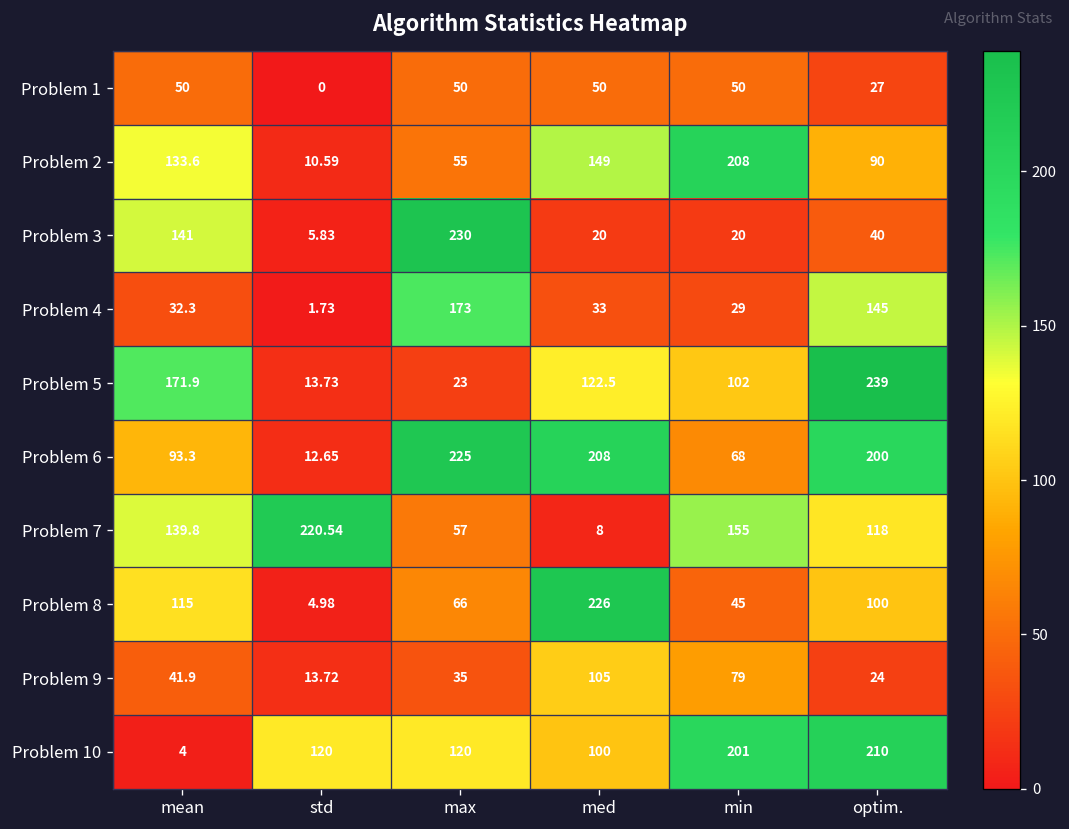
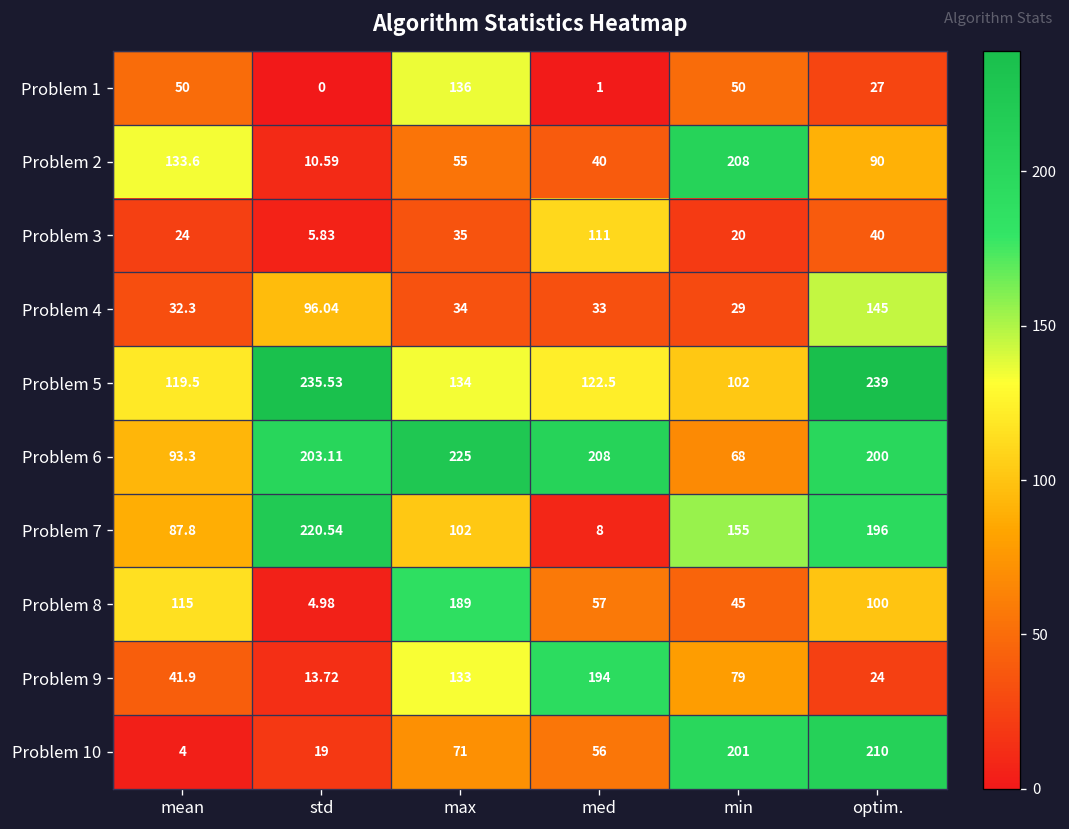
  {
    "Problem 1": {
      "mean": 50,
      "std": 0,
-     "max": 50,
-     "med": 50,
+     "max": 136,
+     "med": 1,
      "min": 50,
      "optim.": 27
    },
    "Problem 2": {
      "mean": 133.6,
      "std": 10.59,
      "max": 55,
-     "med": 149,
+     "med": 40,
      "min": 208,
      "optim.": 90
    },
    "Problem 3": {
-     "mean": 141,
+     "mean": 24,
      "std": 5.83,
-     "max": 230,
-     "med": 20,
+     "max": 35,
+     "med": 111,
      "min": 20,
      "optim.": 40
    },
    "Problem 4": {
      "mean": 32.3,
-     "std": 1.73,
-     "max": 173,
+     "std": 96.04,
+     "max": 34,
      "med": 33,
      "min": 29,
      "optim.": 145
    },
    "Problem 5": {
-     "mean": 171.9,
-     "std": 13.73,
-     "max": 23,
+     "mean": 119.5,
+     "std": 235.53,
+     "max": 134,
      "med": 122.5,
      "min": 102,
      "optim.": 239
    },
    "Problem 6": {
      "mean": 93.3,
-     "std": 12.65,
+     "std": 203.11,
      "max": 225,
      "med": 208,
      "min": 68,
      "optim.": 200
    },
    "Problem 7": {
-     "mean": 139.8,
+     "mean": 87.8,
      "std": 220.54,
-     "max": 57,
+     "max": 102,
      "med": 8,
      "min": 155,
-     "optim.": 118
+     "optim.": 196
    },
    "Problem 8": {
      "mean": 115,
      "std": 4.98,
-     "max": 66,
-     "med": 226,
+     "max": 189,
+     "med": 57,
      "min": 45,
      "optim.": 100
    },
    "Problem 9": {
      "mean": 41.9,
      "std": 13.72,
-     "max": 35,
-     "med": 105,
+     "max": 133,
+     "med": 194,
      "min": 79,
      "optim.": 24
    },
    "Problem 10": {
      "mean": 4,
-     "std": 120,
-     "max": 120,
-     "med": 100,
+     "std": 19,
+     "max": 71,
+     "med": 56,
      "min": 201,
      "optim.": 210
    }
  }
